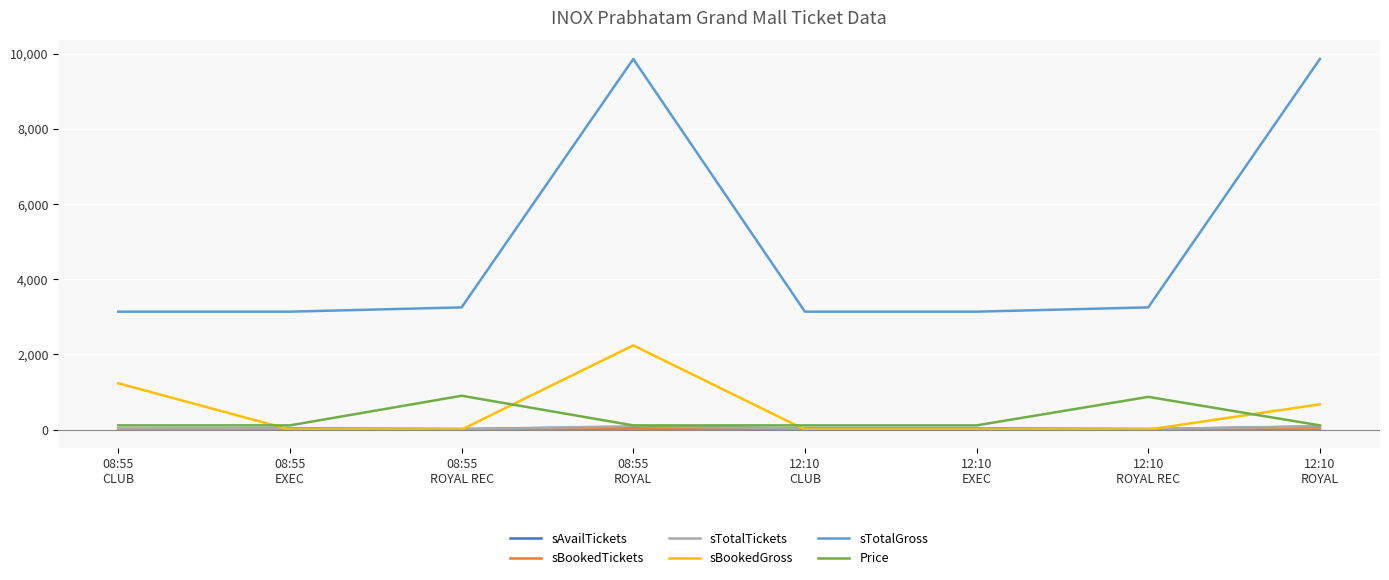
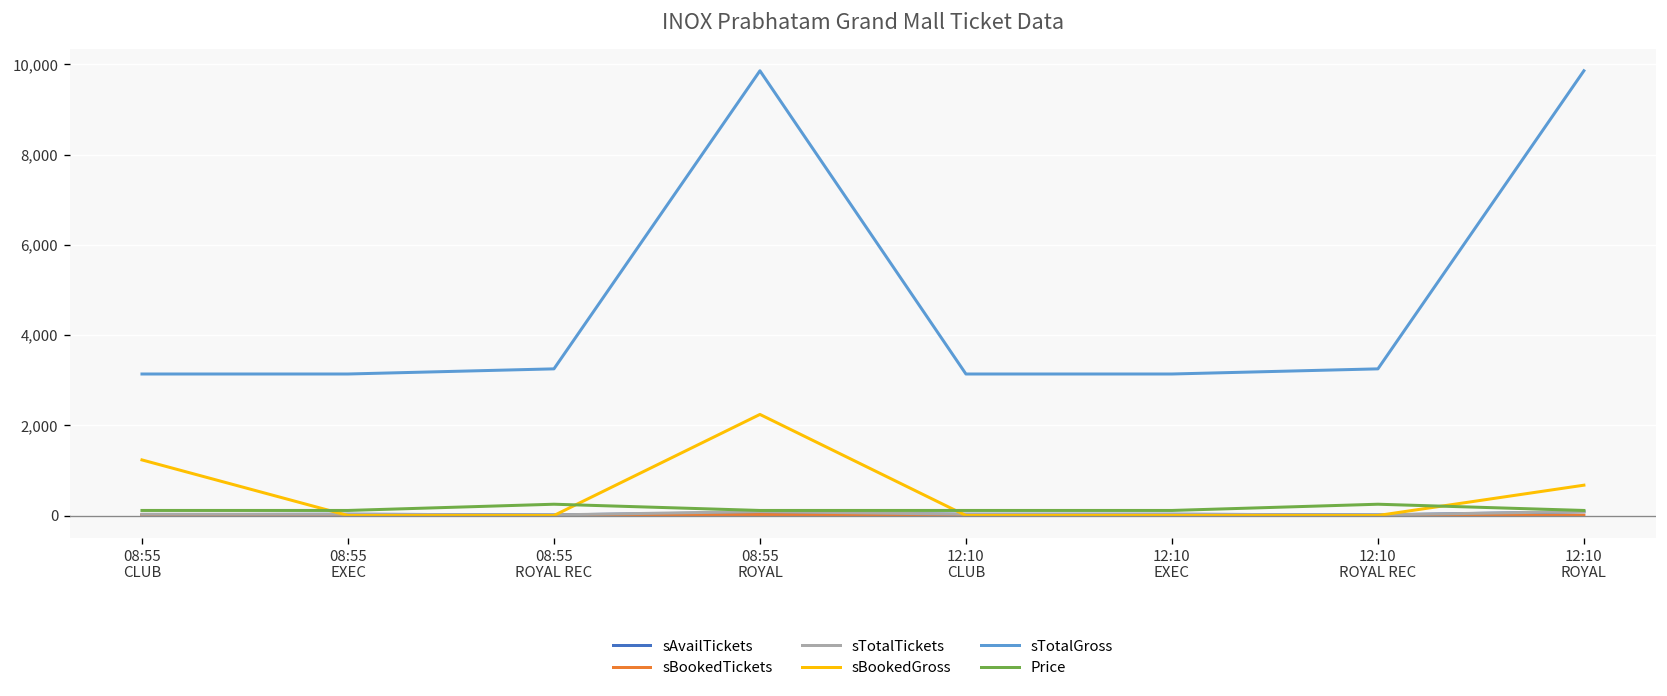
  {
    "sBookedTickets": {
      "12:10 ROYAL": "0"
    },
    "sBookedGross": {
      "08:55 CLUB": "1,200",
      "08:55 ROYAL": "2,200",
      "12:10 ROYAL": "700"
    },
    "Price": {
      "08:55 CLUB": "100",
      "08:55 EXEC": "100",
-     "08:55 ROYAL REC": "900",
+     "08:55 ROYAL REC": "300",
      "12:10 CLUB": "100",
      "12:10 EXEC": "100",
-     "12:10 ROYAL REC": "900"
+     "12:10 ROYAL REC": "300"
    }
  }
